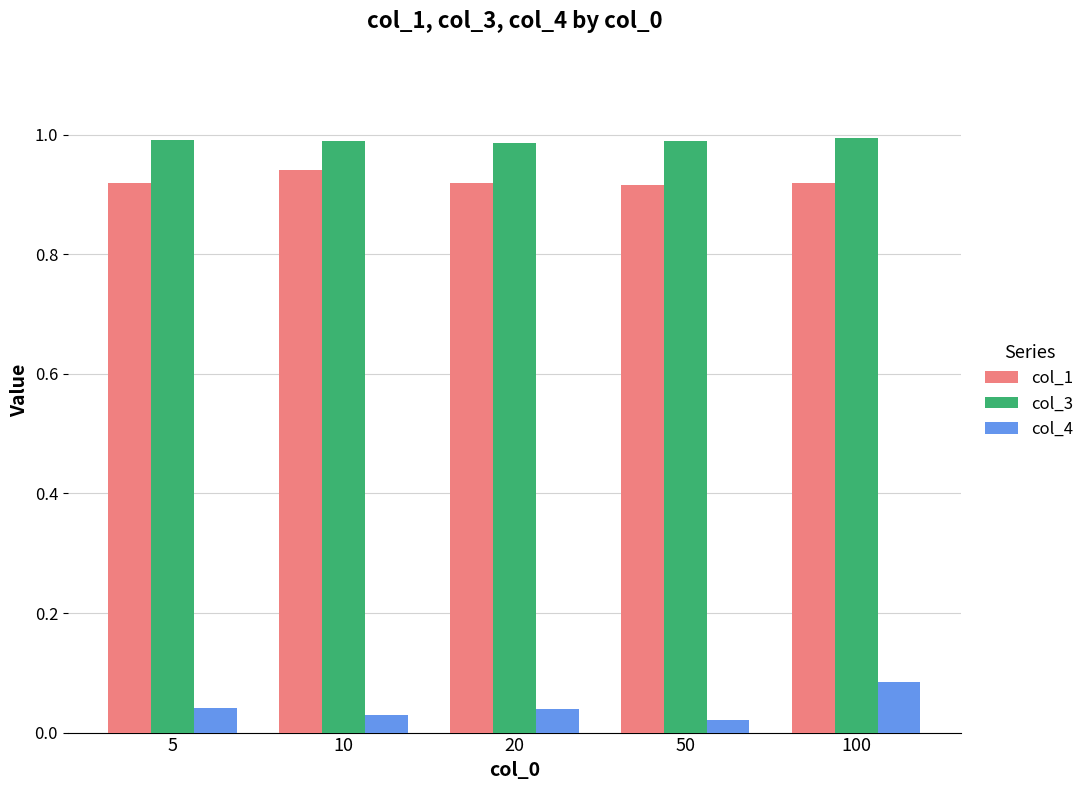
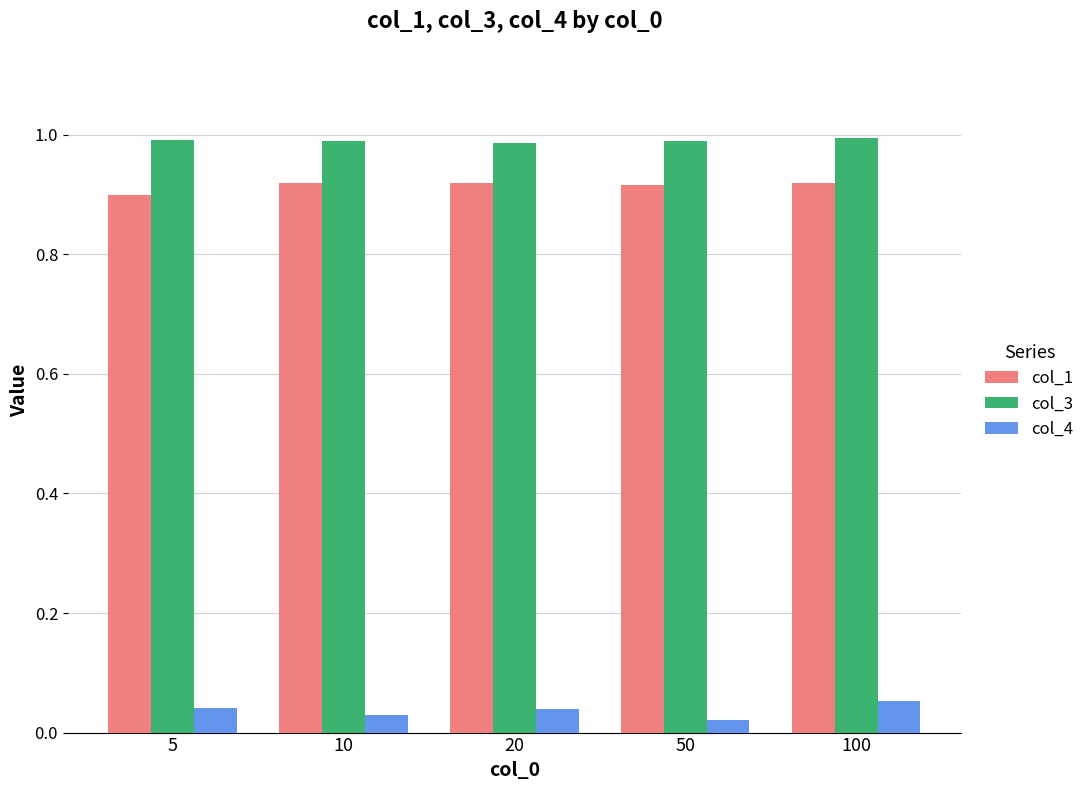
  {
    "col_1": {
-     "5": 0.92,
-     "10": 0.94,
+     "5": 0.90,
+     "10": 0.92,
      "20": 0.92,
      "50": 0.92,
      "100": 0.92
    },
    "col_3": {
      "5": 0.99,
      "10": 0.99,
      "20": 0.99,
      "50": 0.99,
      "100": 0.99
    },
    "col_4": {
      "5": 0.04,
      "10": 0.03,
      "20": 0.04,
      "50": 0.02,
-     "100": 0.09
+     "100": 0.05
    }
  }
